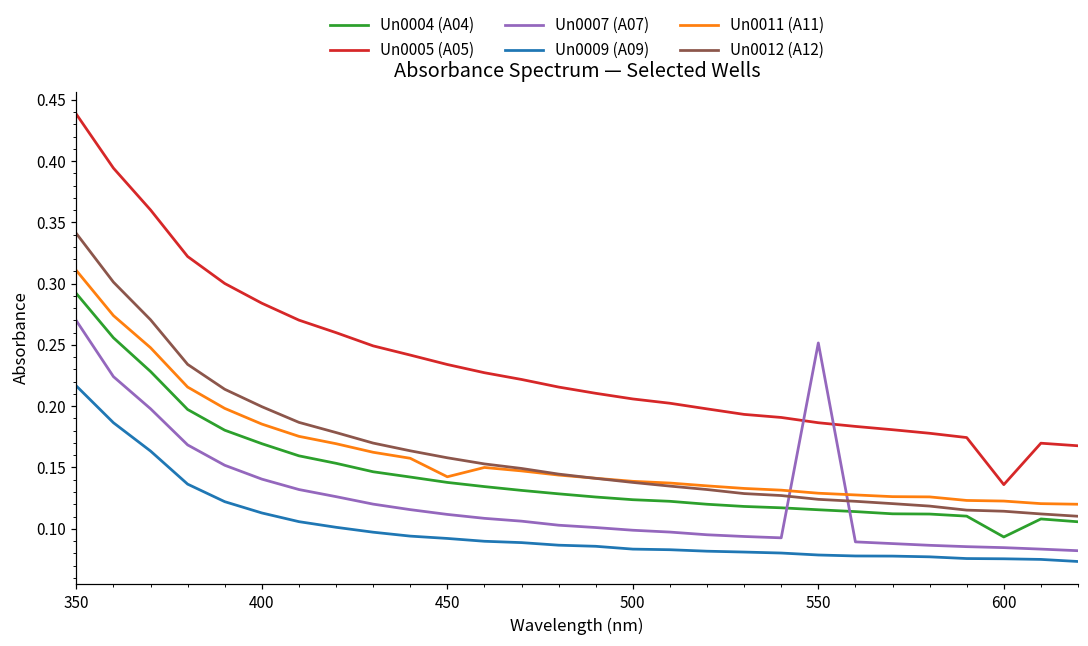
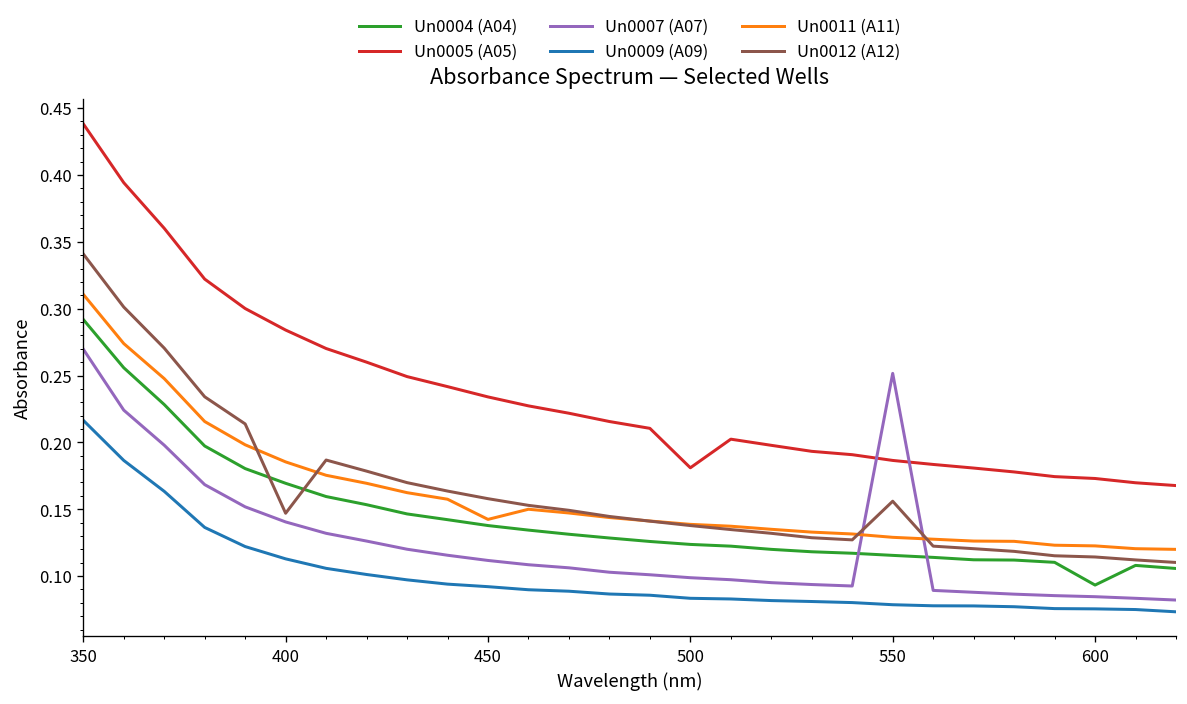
  {
    "Un0004 (A04)": {
      "350": 0.292,
      "400": 0.169,
      "450": 0.138,
      "500": 0.124,
      "550": 0.116,
      "600": 0.093
    },
    "Un0005 (A05)": {
      "350": 0.438,
      "400": 0.284,
      "450": 0.234,
-     "500": 0.206,
+     "500": 0.181,
      "550": 0.187,
-     "600": 0.136
+     "600": 0.173
    },
    "Un0007 (A07)": {
      "350": 0.270,
      "400": 0.141,
      "450": 0.112,
      "500": 0.099,
      "550": 0.252,
      "600": 0.085
    },
    "Un0009 (A09)": {
      "350": 0.217,
      "400": 0.113,
      "450": 0.092,
      "500": 0.083,
      "550": 0.079,
      "600": 0.076
    },
    "Un0011 (A11)": {
      "350": 0.311,
      "400": 0.185,
      "450": 0.142,
      "550": 0.129,
      "600": 0.123
    },
    "Un0012 (A12)": {
      "350": 0.341,
-     "400": 0.200,
+     "400": 0.147,
      "450": 0.158,
-     "550": 0.124,
+     "550": 0.156,
      "600": 0.114
    }
  }
